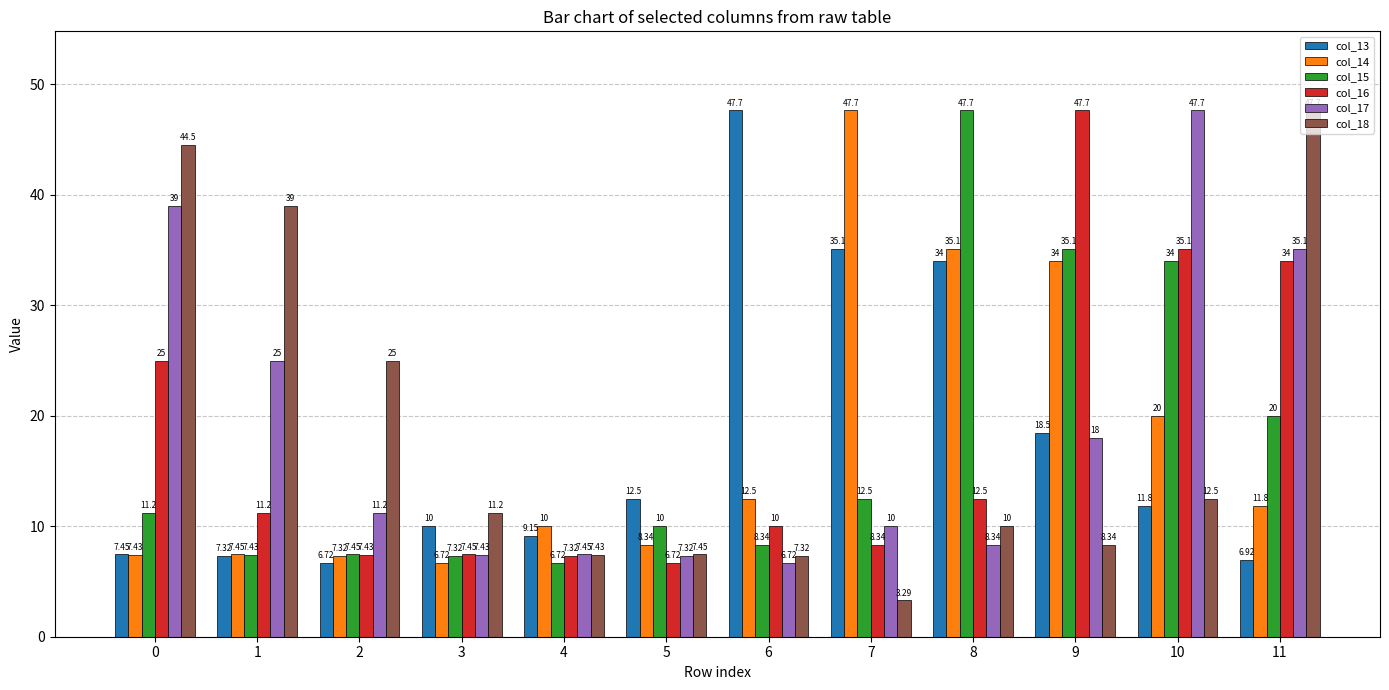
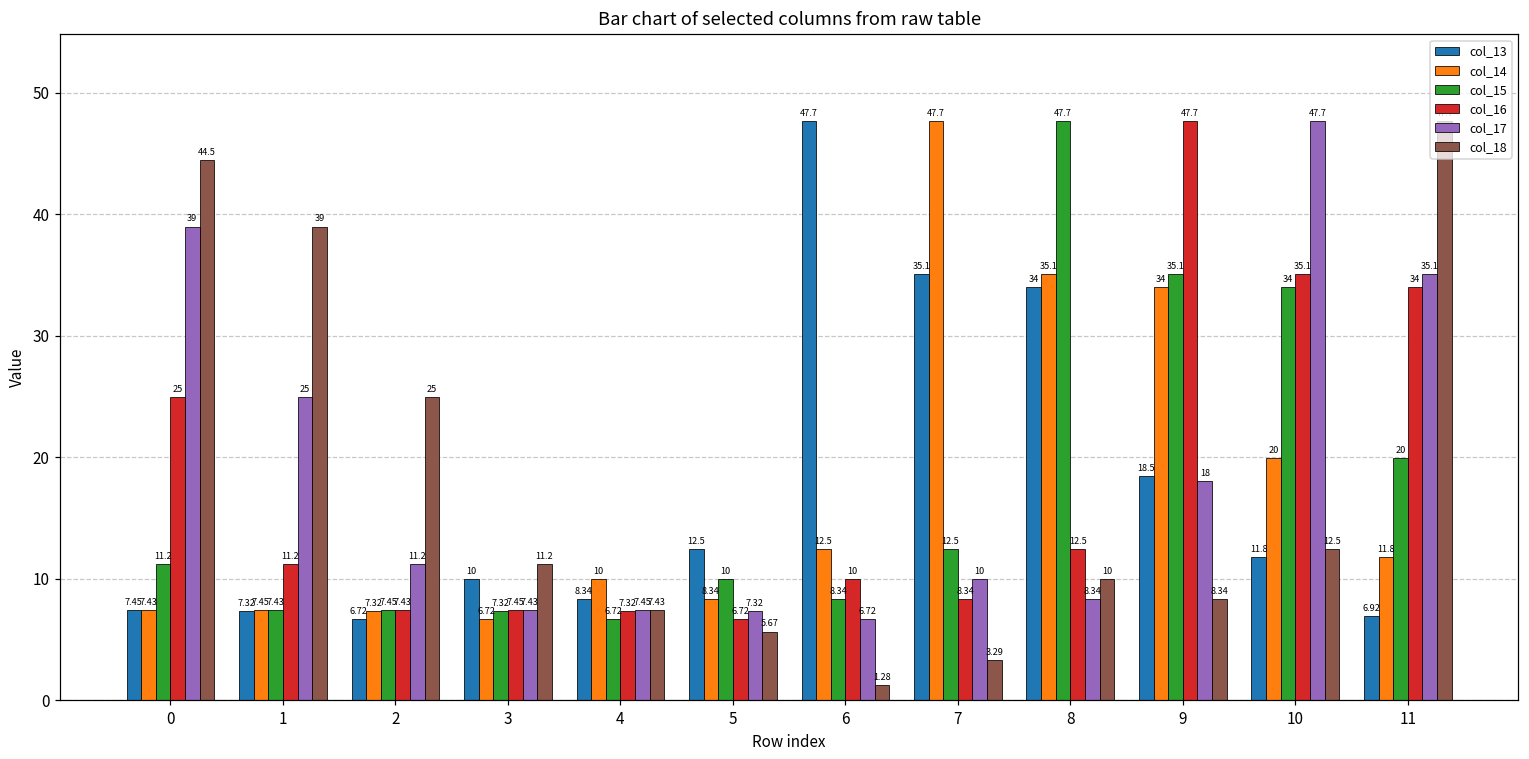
  {
    "col_13": {
      "2": 6.72,
      "3": 10,
-     "4": 9.15,
+     "4": 8.34,
      "5": 12.5,
      "6": 47.7,
      "7": 35.1,
      "8": 34,
      "9": 18.5,
      "10": 11.8,
      "11": 6.92
    },
    "col_14": {
      "3": 6.72,
      "4": 10,
      "5": 8.34,
      "6": 12.5,
      "7": 47.7,
      "8": 35.1,
      "9": 34,
      "10": 20,
      "11": 11.8
    },
    "col_15": {
      "0": 11.2,
      "4": 6.72,
      "5": 10,
      "6": 8.34,
      "7": 12.5,
      "8": 47.7,
      "9": 35.1,
      "10": 34,
      "11": 20
    },
    "col_16": {
      "0": 25,
      "1": 11.2,
      "5": 6.72,
      "6": 10,
      "7": 8.34,
      "8": 12.5,
      "9": 47.7,
      "10": 35.1,
      "11": 34
    },
    "col_17": {
      "0": 39,
      "1": 25,
      "2": 11.2,
      "6": 6.72,
      "7": 10,
      "8": 8.34,
      "9": 18,
      "10": 47.7,
      "11": 35.1
    },
    "col_18": {
      "0": 44.5,
      "1": 39,
      "2": 25,
      "3": 11.2,
-     "5": 7.45,
-     "6": 7.32,
+     "5": 5.67,
+     "6": 1.28,
      "7": 3.29,
      "8": 10,
      "9": 8.34,
      "10": 12.5
    }
  }
